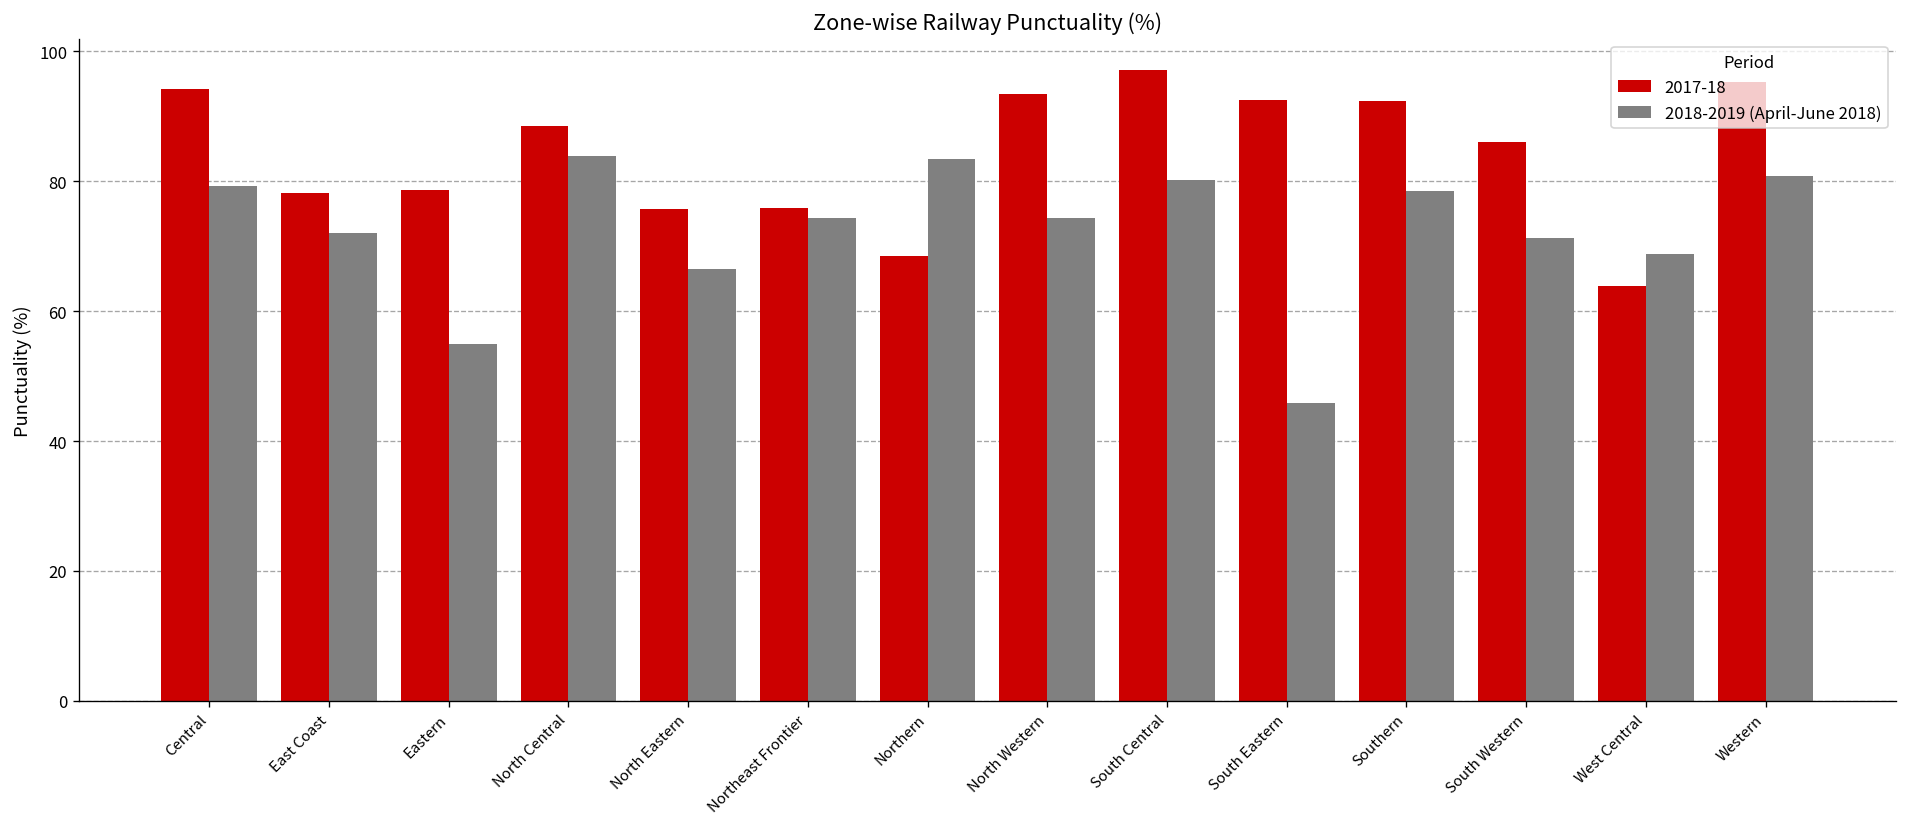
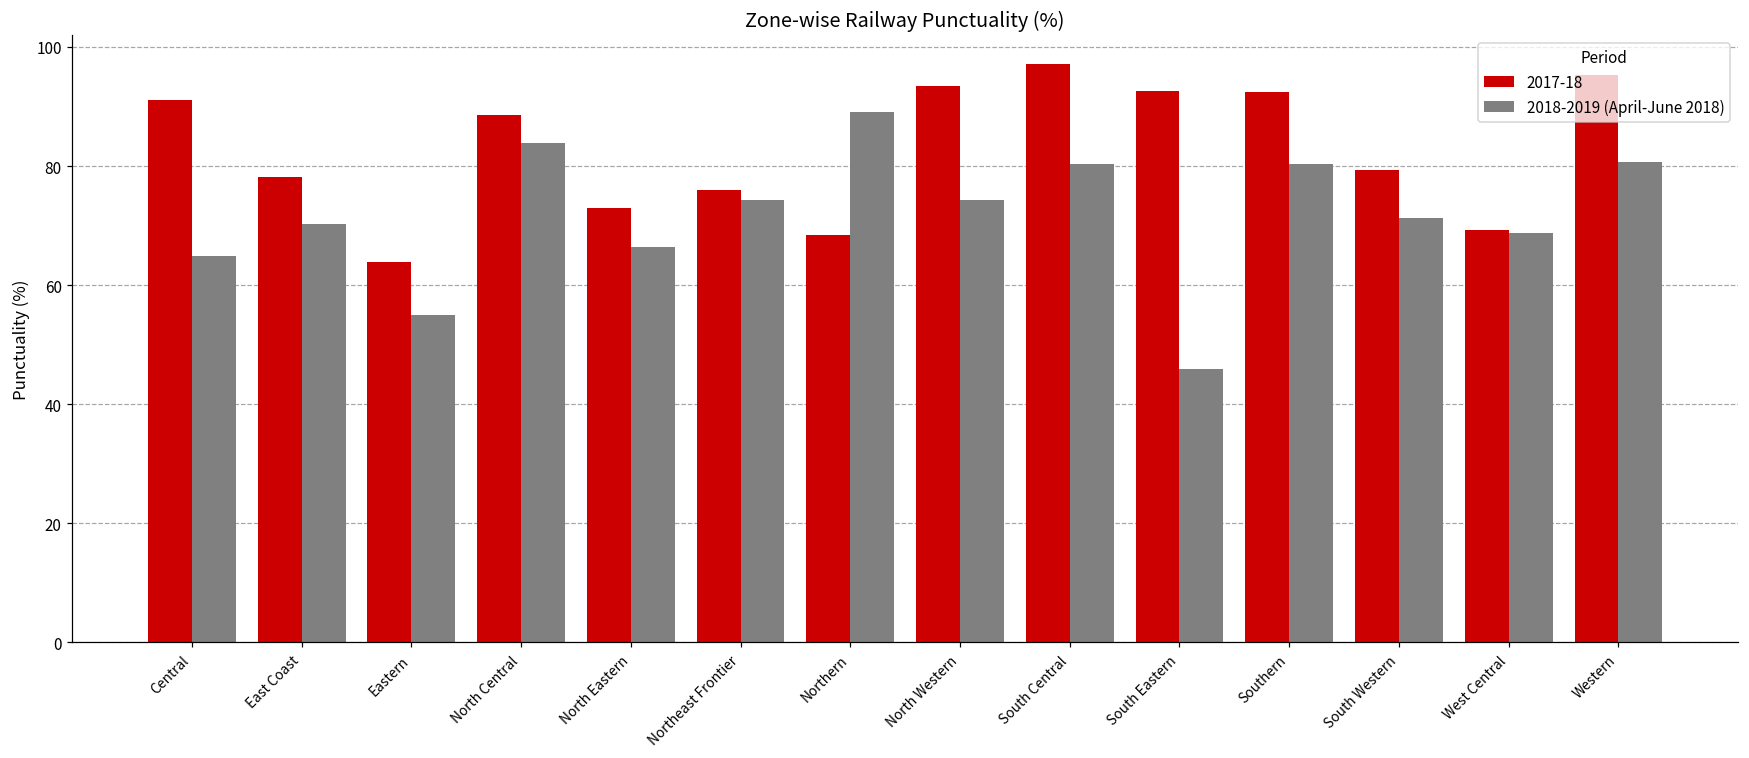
  {
    "2017-18": {
-     "Central": 94,
+     "Central": 91,
      "East Coast": 78,
-     "Eastern": 79,
+     "Eastern": 64,
      "North Central": 89,
-     "North Eastern": 76,
+     "North Eastern": 73,
      "Northeast Frontier": 76,
      "Northern": 68,
      "North Western": 93,
      "South Central": 97,
      "South Eastern": 93,
      "Southern": 92,
-     "South Western": 86,
-     "West Central": 64
+     "South Western": 79,
+     "West Central": 69
    },
    "2018-2019 (April-June 2018)": {
-     "Central": 79,
-     "East Coast": 72,
+     "Central": 65,
+     "East Coast": 70,
      "Eastern": 55,
      "North Central": 84,
      "North Eastern": 66,
      "Northeast Frontier": 74,
-     "Northern": 83,
+     "Northern": 89,
      "North Western": 74,
      "South Central": 80,
      "South Eastern": 46,
-     "Southern": 78,
+     "Southern": 80,
      "South Western": 71,
      "West Central": 69,
      "Western": 81
    }
  }
